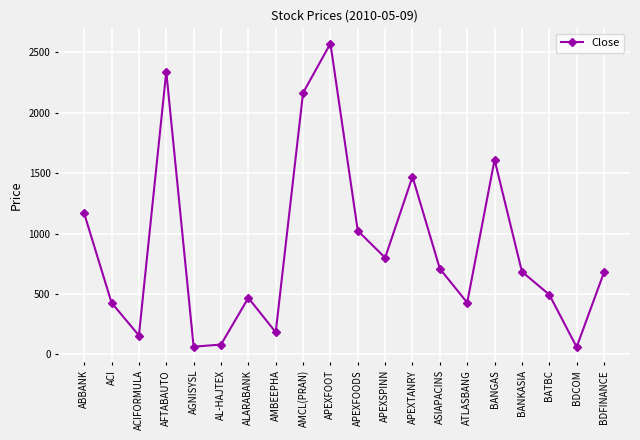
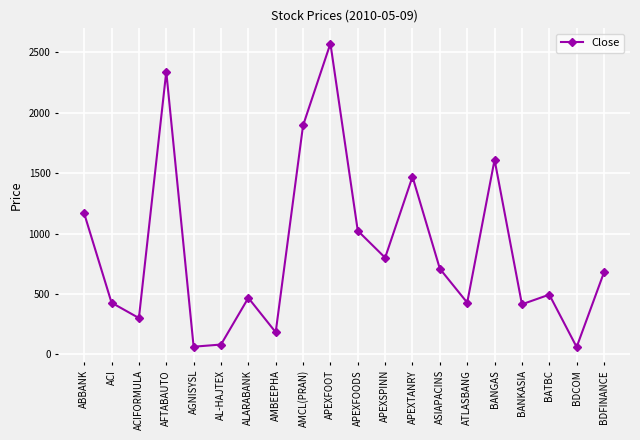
  {
    "ABBANK": 1170,
    "ACI": 430,
-   "ACIFORMULA": 160,
+   "ACIFORMULA": 300,
    "AFTABAUTO": 2340,
    "AGNISYSL": 60,
    "AL-HAJTEX": 80,
    "ALARABANK": 470,
    "AMBEEPHA": 180,
-   "AMCL(PRAN)": 2170,
+   "AMCL(PRAN)": 1900,
    "APEXFOOT": 2570,
    "APEXFOODS": 1020,
    "APEXSPINN": 800,
    "APEXTANRY": 1470,
    "ASIAPACINS": 710,
    "ATLASBANG": 430,
    "BANGAS": 1610,
-   "BANKASIA": 690,
+   "BANKASIA": 420,
    "BATBC": 500,
    "BDCOM": 60,
    "BDFINANCE": 680
  }
